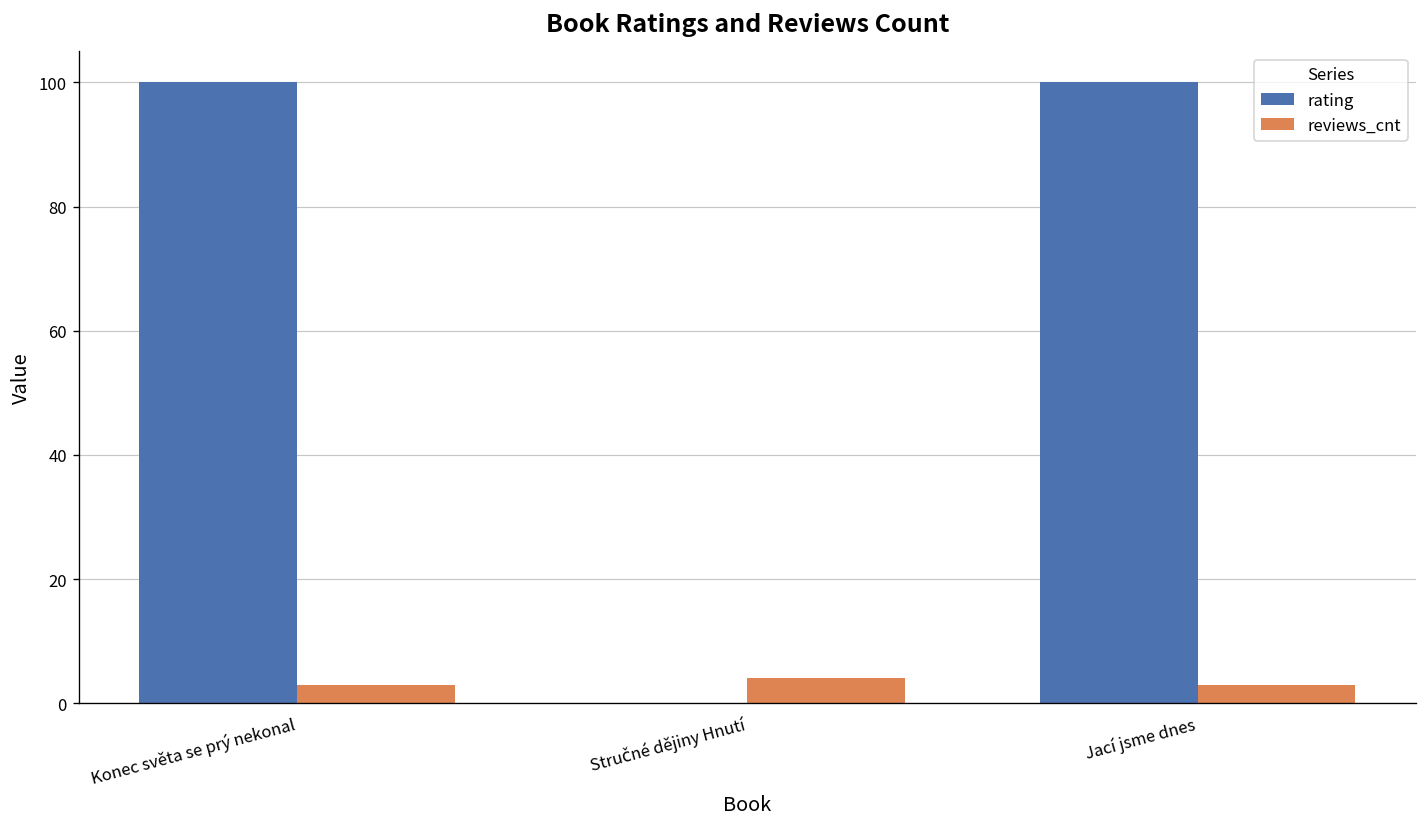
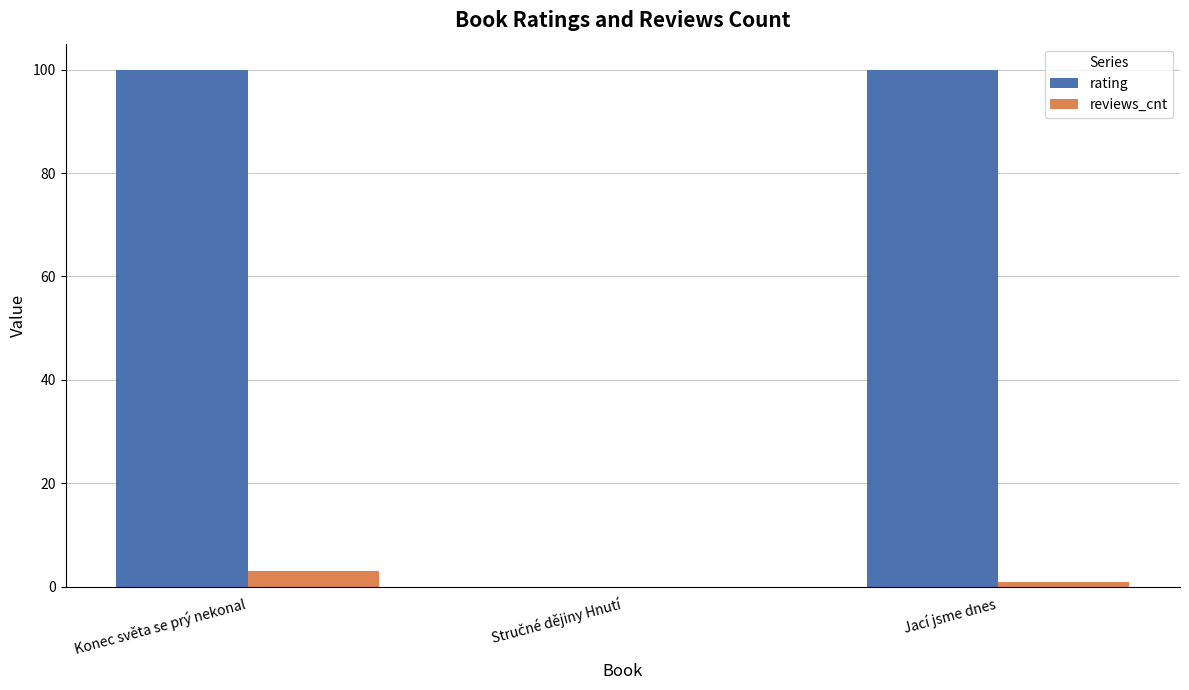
  {
    "rating": {
      "Konec světa se prý nekonal": 100,
      "Stručné dějiny Hnutí": 0,
      "Jací jsme dnes": 100
    },
    "reviews_cnt": {
      "Konec světa se prý nekonal": 3,
-     "Stručné dějiny Hnutí": 4,
-     "Jací jsme dnes": 3
+     "Stručné dějiny Hnutí": 0,
+     "Jací jsme dnes": 1
    }
  }
